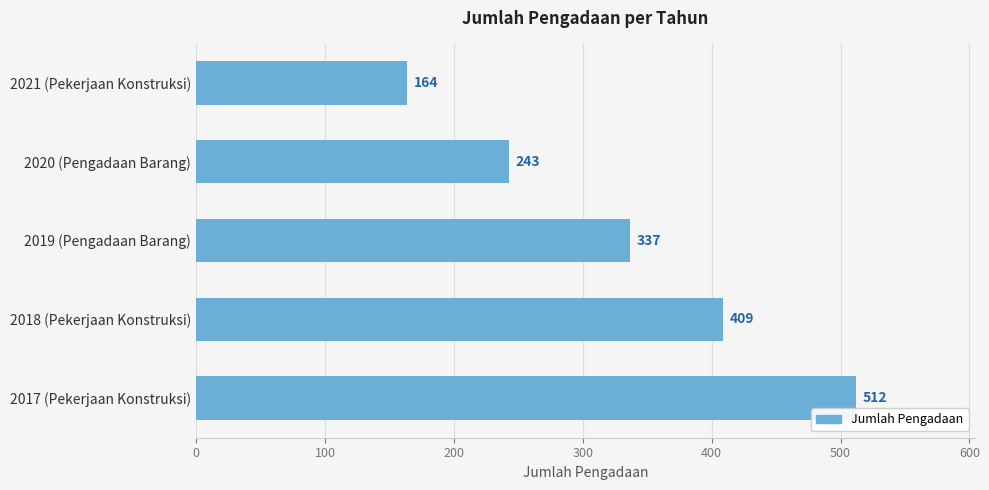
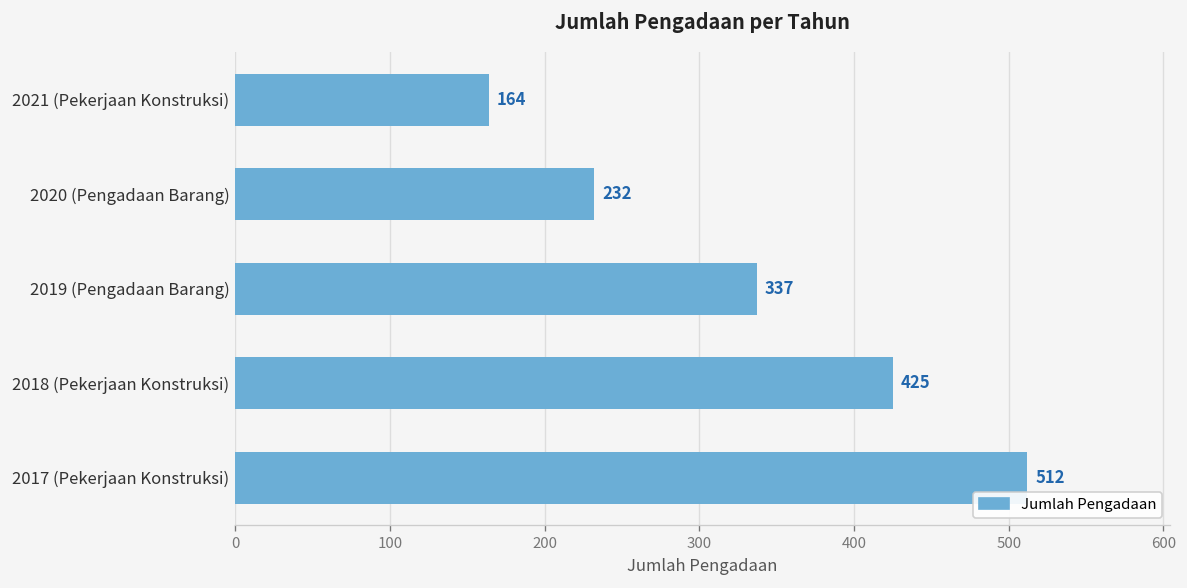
  {
    "2021 (Pekerjaan Konstruksi)": 164,
-   "2020 (Pengadaan Barang)": 243,
+   "2020 (Pengadaan Barang)": 232,
    "2019 (Pengadaan Barang)": 337,
-   "2018 (Pekerjaan Konstruksi)": 409,
+   "2018 (Pekerjaan Konstruksi)": 425,
    "2017 (Pekerjaan Konstruksi)": 512
  }
